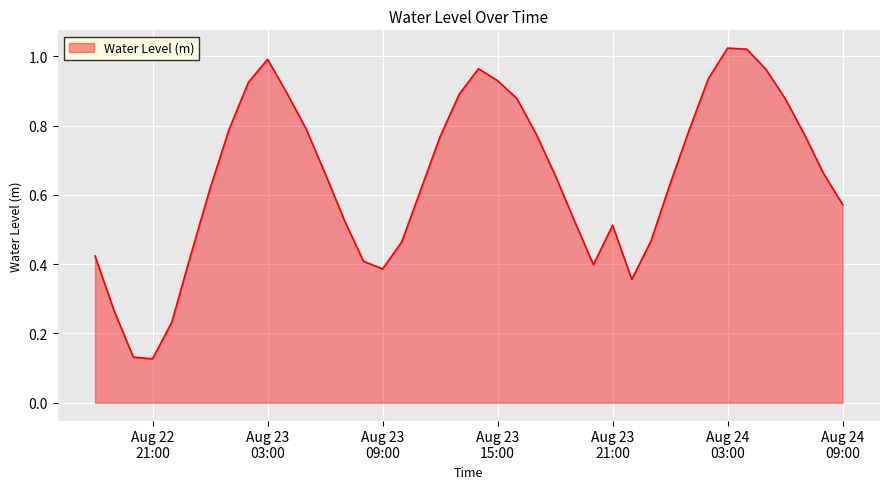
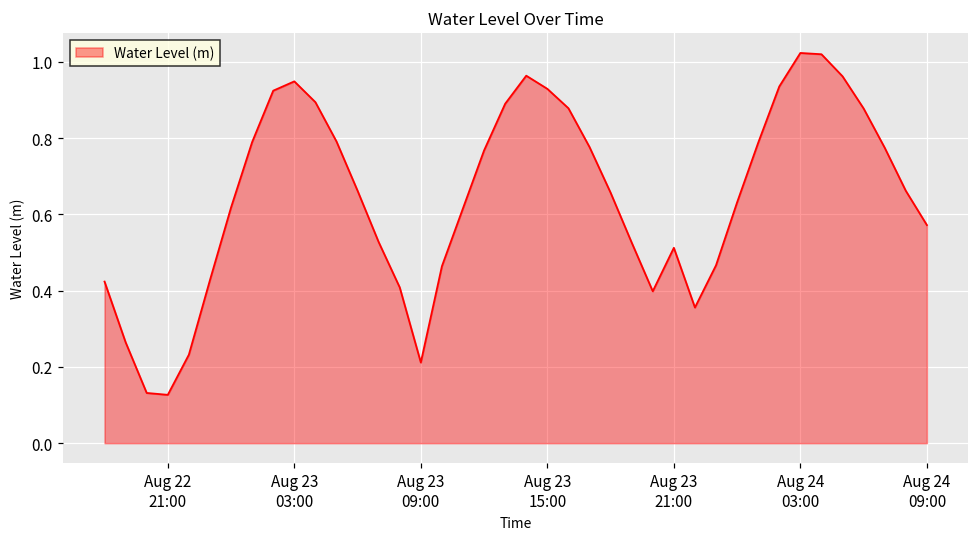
  {
    "Aug 22 21:00": 0.13,
-   "Aug 23 03:00": 0.99,
-   "Aug 23 09:00": 0.39,
+   "Aug 23 03:00": 0.95,
+   "Aug 23 09:00": 0.21,
    "Aug 23 15:00": 0.93,
    "Aug 23 21:00": 0.51,
    "Aug 24 03:00": 1.02,
    "Aug 24 09:00": 0.57
  }
